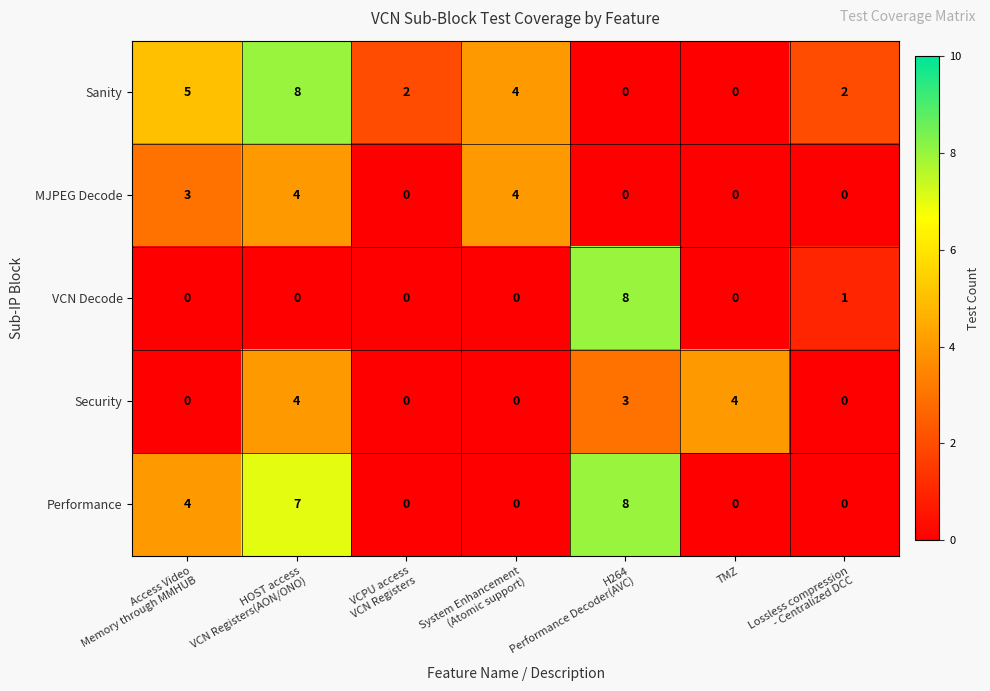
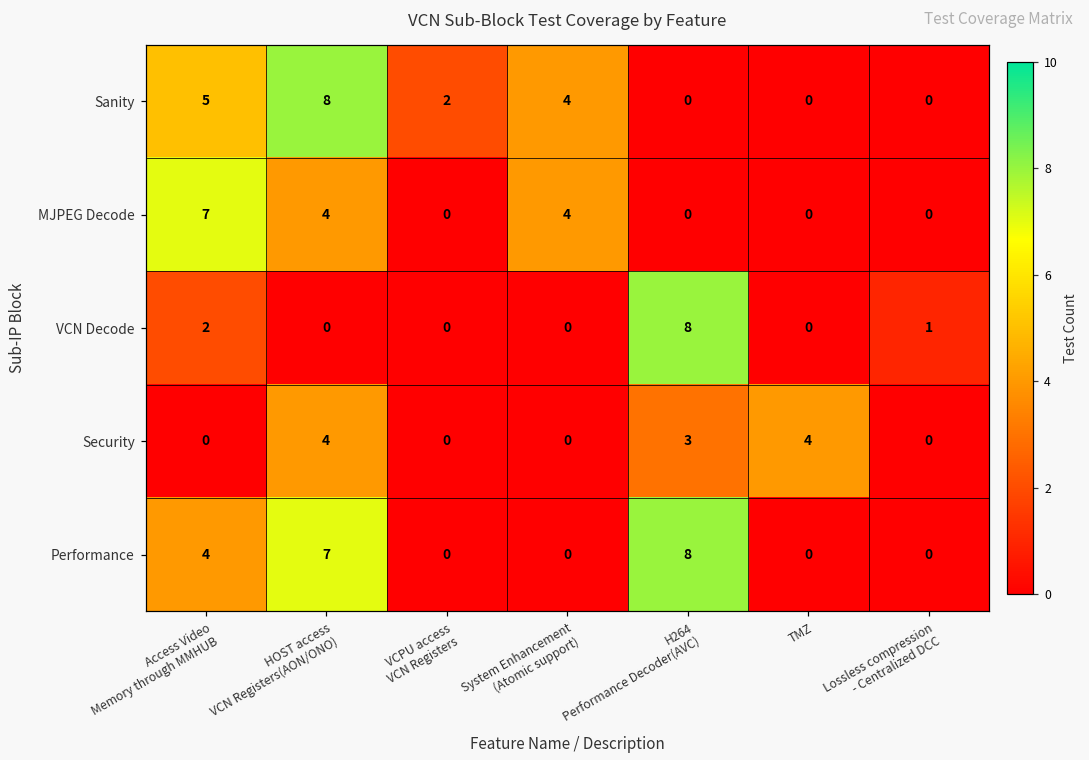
  {
    "Sanity": {
      "Access Video Memory through MMHUB": 5,
      "HOST access VCN Registers(AON/ONO)": 8,
      "VCPU access VCN Registers": 2,
      "System Enhancement (Atomic support)": 4,
      "H264 Performance Decoder(AVC)": 0,
      "TMZ": 0,
-     "Lossless compression - Centralized DCC": 2
+     "Lossless compression - Centralized DCC": 0
    },
    "MJPEG Decode": {
-     "Access Video Memory through MMHUB": 3,
+     "Access Video Memory through MMHUB": 7,
      "HOST access VCN Registers(AON/ONO)": 4,
      "VCPU access VCN Registers": 0,
      "System Enhancement (Atomic support)": 4,
      "H264 Performance Decoder(AVC)": 0,
      "TMZ": 0,
      "Lossless compression - Centralized DCC": 0
    },
    "VCN Decode": {
-     "Access Video Memory through MMHUB": 0,
+     "Access Video Memory through MMHUB": 2,
      "HOST access VCN Registers(AON/ONO)": 0,
      "VCPU access VCN Registers": 0,
      "System Enhancement (Atomic support)": 0,
      "H264 Performance Decoder(AVC)": 8,
      "TMZ": 0,
      "Lossless compression - Centralized DCC": 1
    },
    "Security": {
      "Access Video Memory through MMHUB": 0,
      "HOST access VCN Registers(AON/ONO)": 4,
      "VCPU access VCN Registers": 0,
      "System Enhancement (Atomic support)": 0,
      "H264 Performance Decoder(AVC)": 3,
      "TMZ": 4,
      "Lossless compression - Centralized DCC": 0
    },
    "Performance": {
      "Access Video Memory through MMHUB": 4,
      "HOST access VCN Registers(AON/ONO)": 7,
      "VCPU access VCN Registers": 0,
      "System Enhancement (Atomic support)": 0,
      "H264 Performance Decoder(AVC)": 8,
      "TMZ": 0,
      "Lossless compression - Centralized DCC": 0
    }
  }
